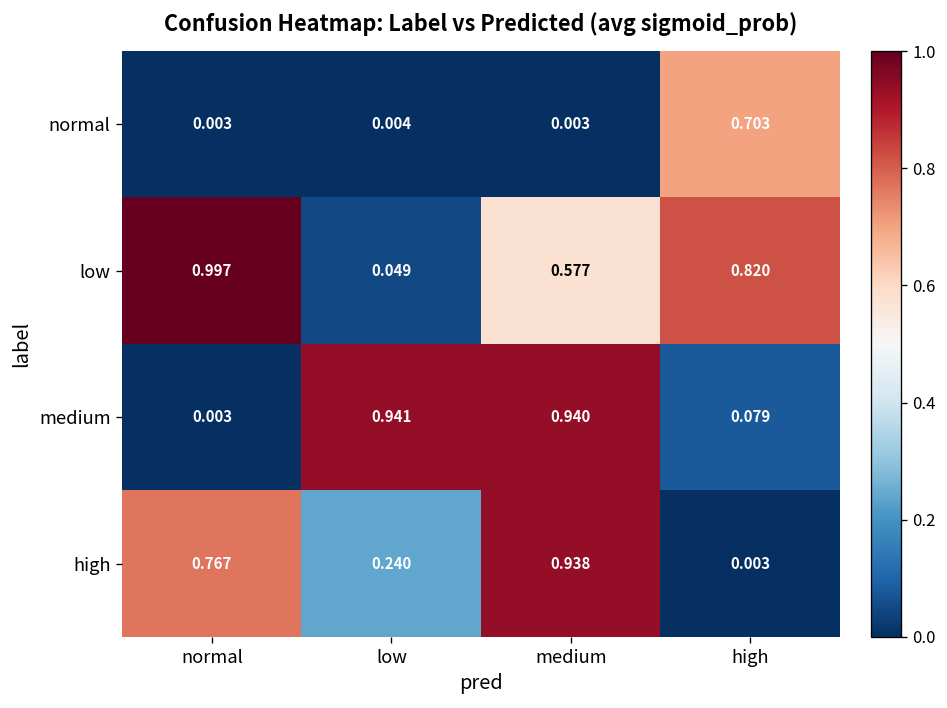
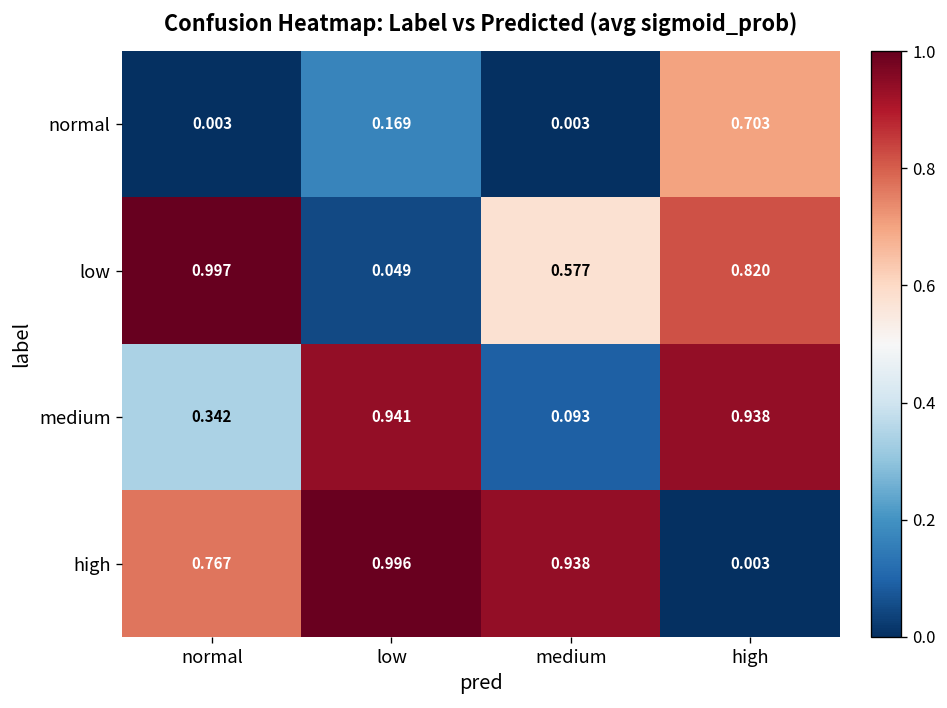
  {
    "normal": {
      "normal": 0.003,
-     "low": 0.004,
+     "low": 0.169,
      "medium": 0.003,
      "high": 0.703
    },
    "low": {
      "normal": 0.997,
      "low": 0.049,
      "medium": 0.577,
      "high": 0.820
    },
    "medium": {
-     "normal": 0.003,
+     "normal": 0.342,
      "low": 0.941,
-     "medium": 0.940,
-     "high": 0.079
+     "medium": 0.093,
+     "high": 0.938
    },
    "high": {
      "normal": 0.767,
-     "low": 0.240,
+     "low": 0.996,
      "medium": 0.938,
      "high": 0.003
    }
  }
